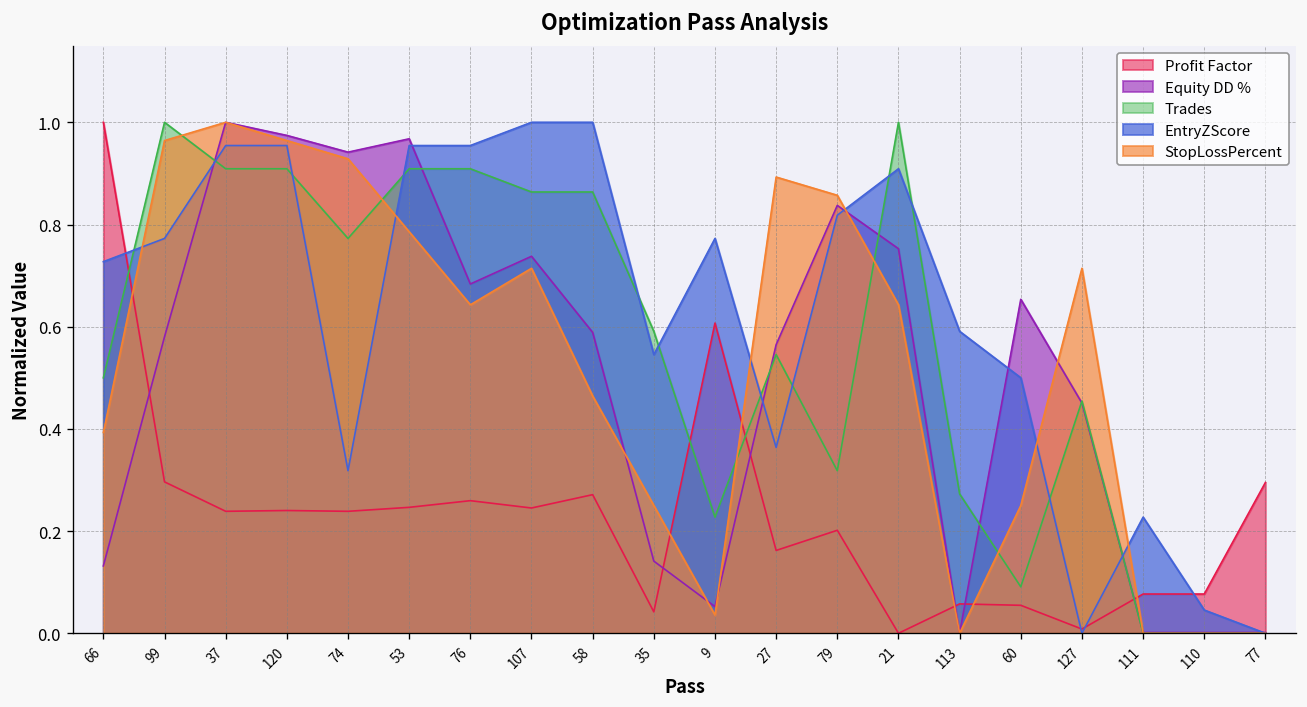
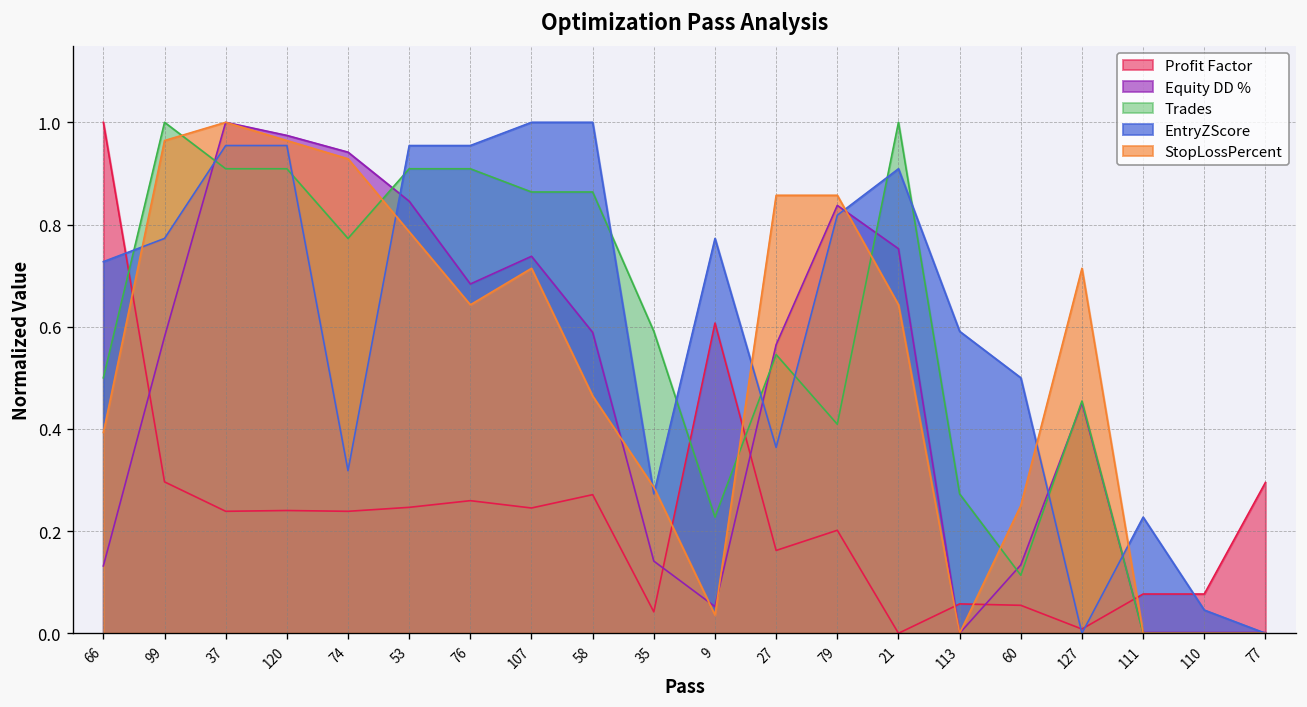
  {
    "Profit Factor": {
      "66": 1.00,
      "99": 0.30,
      "37": 0.24,
      "120": 0.24,
      "74": 0.24,
      "53": 0.25,
      "76": 0.26,
      "107": 0.25,
      "58": 0.27,
      "35": 0.04,
      "9": 0.61,
      "27": 0.16,
      "79": 0.20,
      "21": 0.00,
      "113": 0.06,
      "60": 0.05,
      "127": 0.01,
      "111": 0.08,
      "110": 0.08,
      "77": 0.30
    },
    "Equity DD %": {
      "66": 0.13,
      "99": 0.58,
      "120": 0.97,
      "74": 0.94,
-     "53": 0.97,
+     "53": 0.85,
      "76": 0.68,
      "107": 0.74,
      "58": 0.59,
      "35": 0.14,
      "9": 0.05,
      "27": 0.56,
      "79": 0.84,
      "21": 0.75,
-     "60": 0.65
+     "60": 0.13
    },
    "Trades": {
      "66": 0.50,
      "99": 1.00,
      "37": 0.91,
      "120": 0.91,
      "74": 0.77,
      "53": 0.91,
      "76": 0.91,
      "107": 0.86,
      "58": 0.86,
      "35": 0.59,
      "9": 0.23,
      "27": 0.55,
-     "79": 0.32,
+     "79": 0.41,
      "21": 1.00,
      "113": 0.27,
-     "60": 0.09
+     "60": 0.11
    },
    "EntryZScore": {
      "66": 0.73,
      "99": 0.77,
      "37": 0.95,
      "120": 0.95,
      "74": 0.32,
      "53": 0.95,
      "76": 0.95,
      "107": 1.00,
      "58": 1.00,
-     "35": 0.55,
+     "35": 0.27,
      "9": 0.77,
      "27": 0.36,
      "79": 0.82,
      "21": 0.91,
      "113": 0.59,
      "60": 0.50,
      "127": 0.00,
      "111": 0.23,
      "110": 0.05
    },
    "StopLossPercent": {
      "66": 0.39,
      "99": 0.96,
      "120": 0.96,
      "74": 0.93,
      "53": 0.79,
      "76": 0.64,
      "107": 0.71,
      "58": 0.46,
-     "35": 0.25,
+     "35": 0.29,
      "9": 0.04,
-     "27": 0.89,
+     "27": 0.86,
      "79": 0.86,
      "21": 0.64,
      "60": 0.25,
      "127": 0.71
    }
  }
